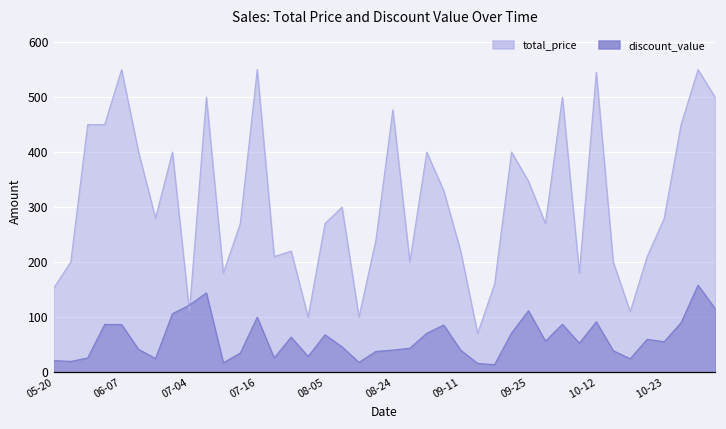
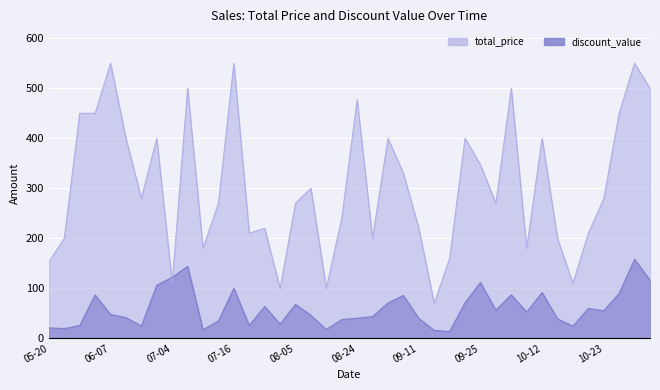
  {
    "total_price": {
      "05-20": 150,
      "06-07": 550,
      "07-04": 110,
      "07-16": 550,
      "08-05": 270,
      "08-24": 480,
      "09-11": 220,
      "09-25": 350,
-     "10-12": 550,
+     "10-12": 400,
      "10-23": 280
    },
    "discount_value": {
      "05-20": 20,
-     "06-07": 90,
+     "06-07": 50,
      "07-04": 120,
      "07-16": 100,
      "08-05": 70,
      "08-24": 40,
      "09-11": 40,
      "09-25": 110,
      "10-12": 90,
      "10-23": 60
    }
  }
